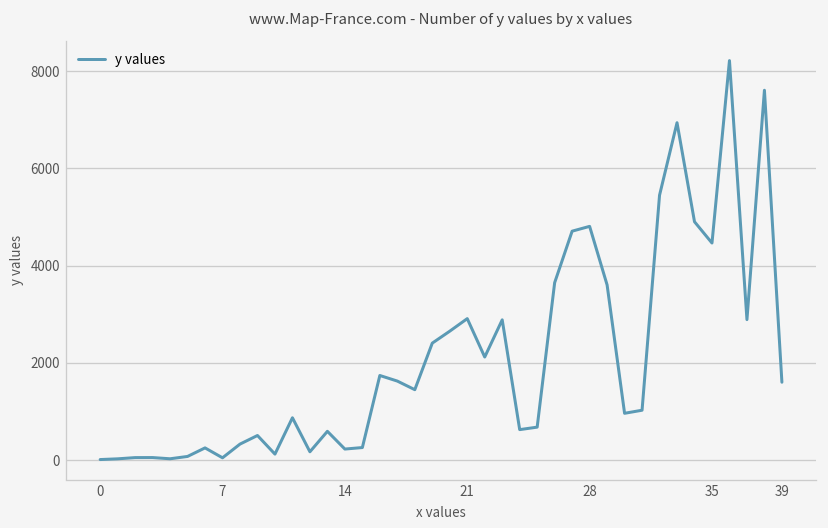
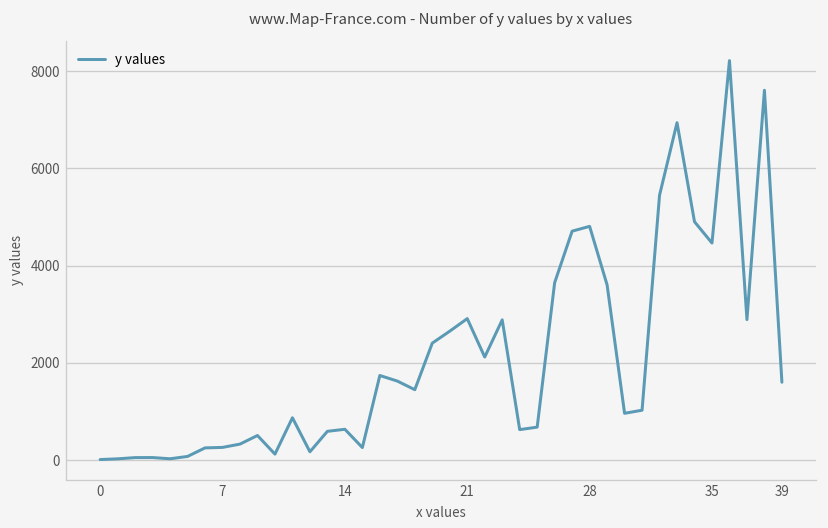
  {
    "0": 0,
-   "7": 0,
-   "14": 200,
+   "7": 300,
+   "14": 600,
    "21": 2900,
    "28": 4800,
    "35": 4500,
    "39": 1600
  }
